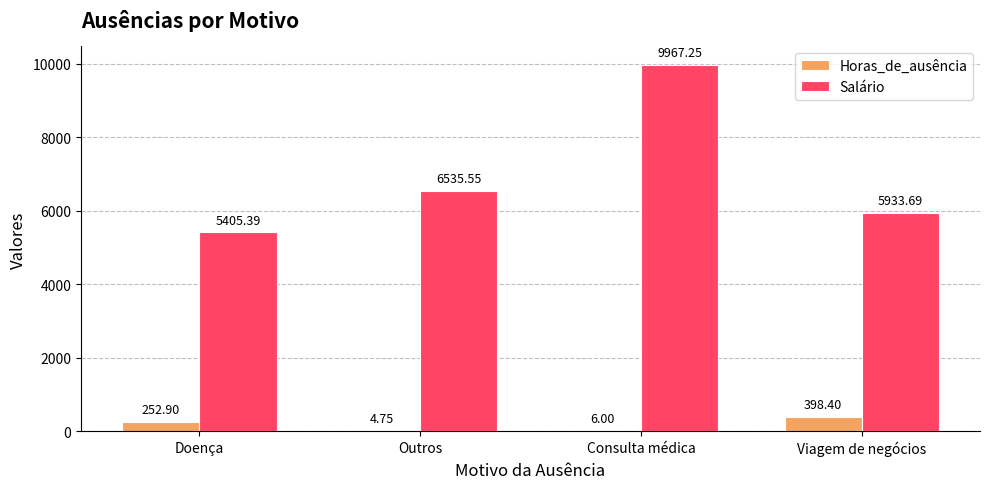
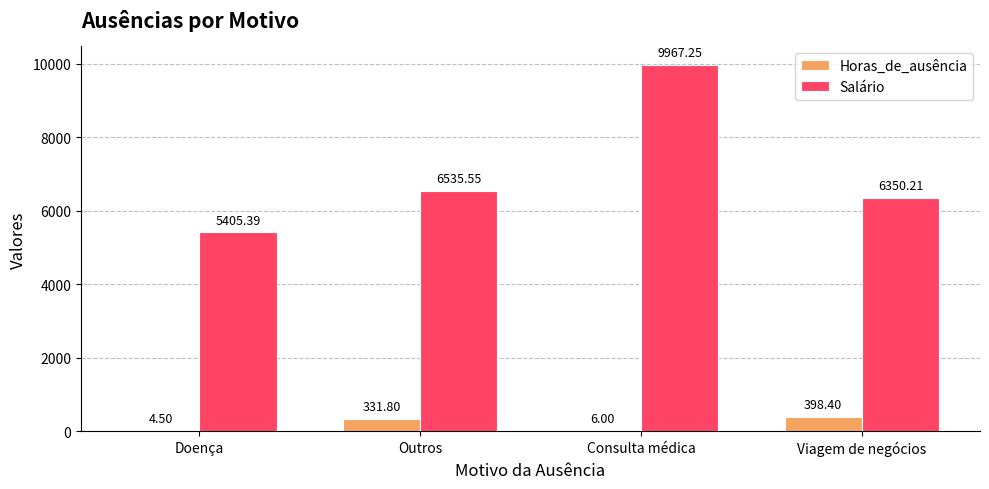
  {
    "Horas_de_ausência": {
-     "Doença": 252.90,
-     "Outros": 4.75,
+     "Doença": 4.50,
+     "Outros": 331.80,
      "Consulta médica": 6.00,
      "Viagem de negócios": 398.40
    },
    "Salário": {
      "Doença": 5405.39,
      "Outros": 6535.55,
      "Consulta médica": 9967.25,
-     "Viagem de negócios": 5933.69
+     "Viagem de negócios": 6350.21
    }
  }
